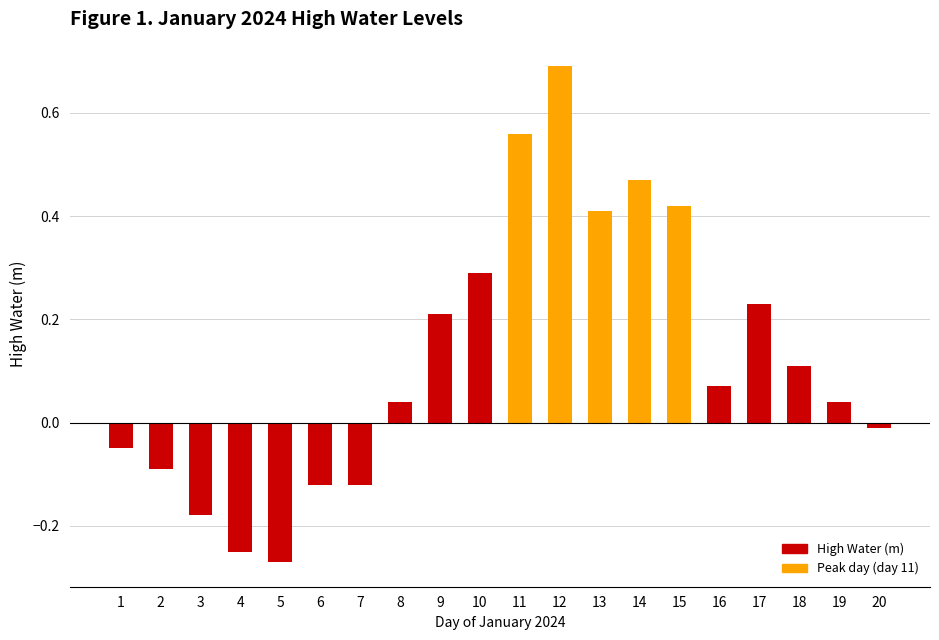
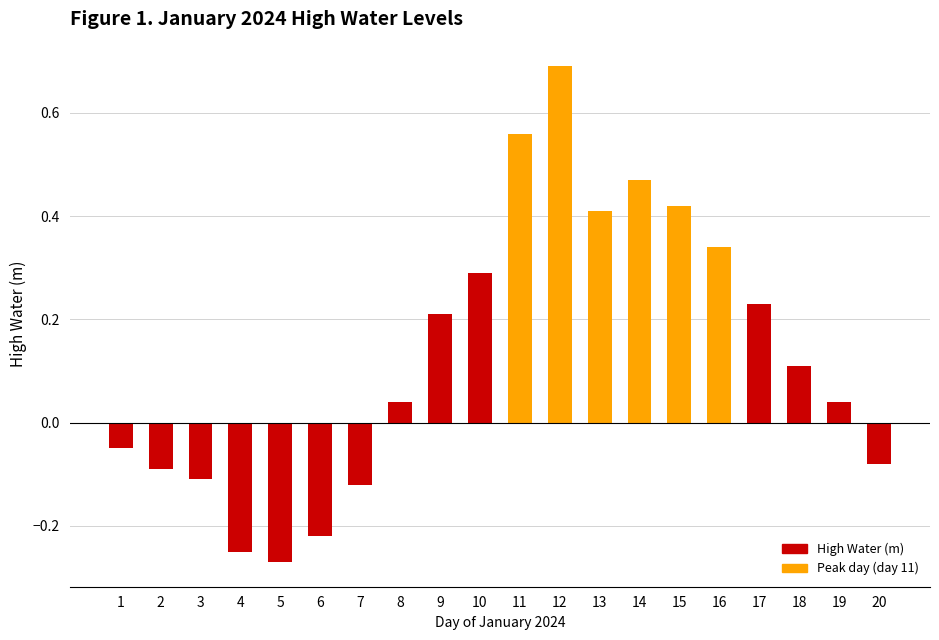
  {
    "1": -0.05,
    "2": -0.09,
-   "3": -0.18,
+   "3": -0.11,
    "4": -0.25,
    "5": -0.27,
-   "6": -0.12,
+   "6": -0.22,
    "7": -0.12,
    "8": 0.04,
    "9": 0.21,
    "10": 0.29,
    "11": 0.56,
    "12": 0.69,
    "13": 0.41,
    "14": 0.47,
    "15": 0.42,
-   "16": 0.07,
+   "16": 0.34,
    "17": 0.23,
    "18": 0.11,
    "19": 0.04,
-   "20": -0.01
+   "20": -0.08
  }
